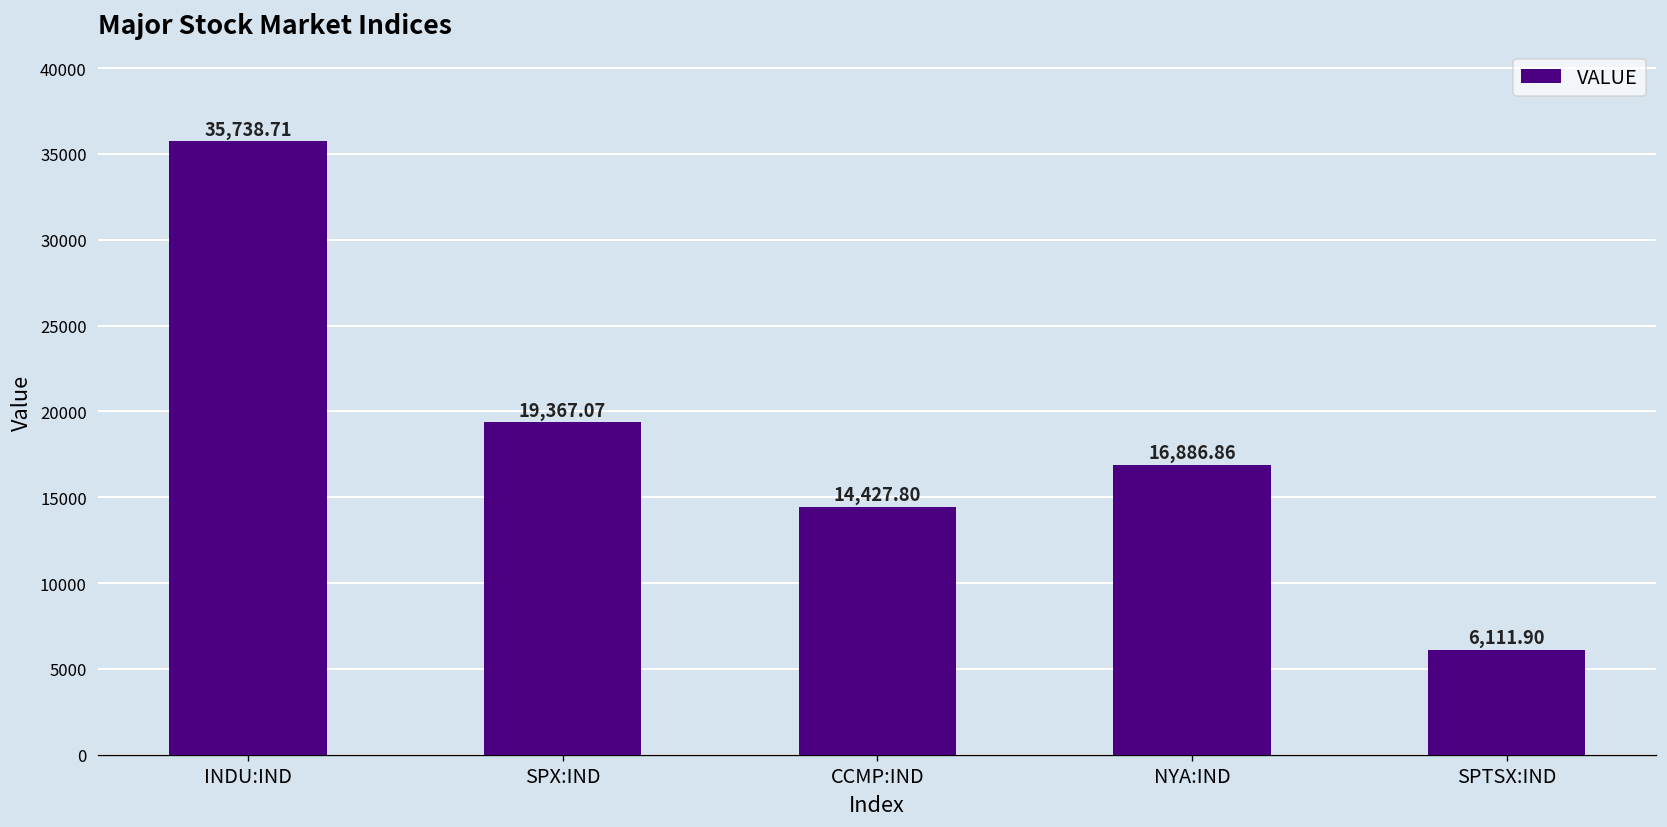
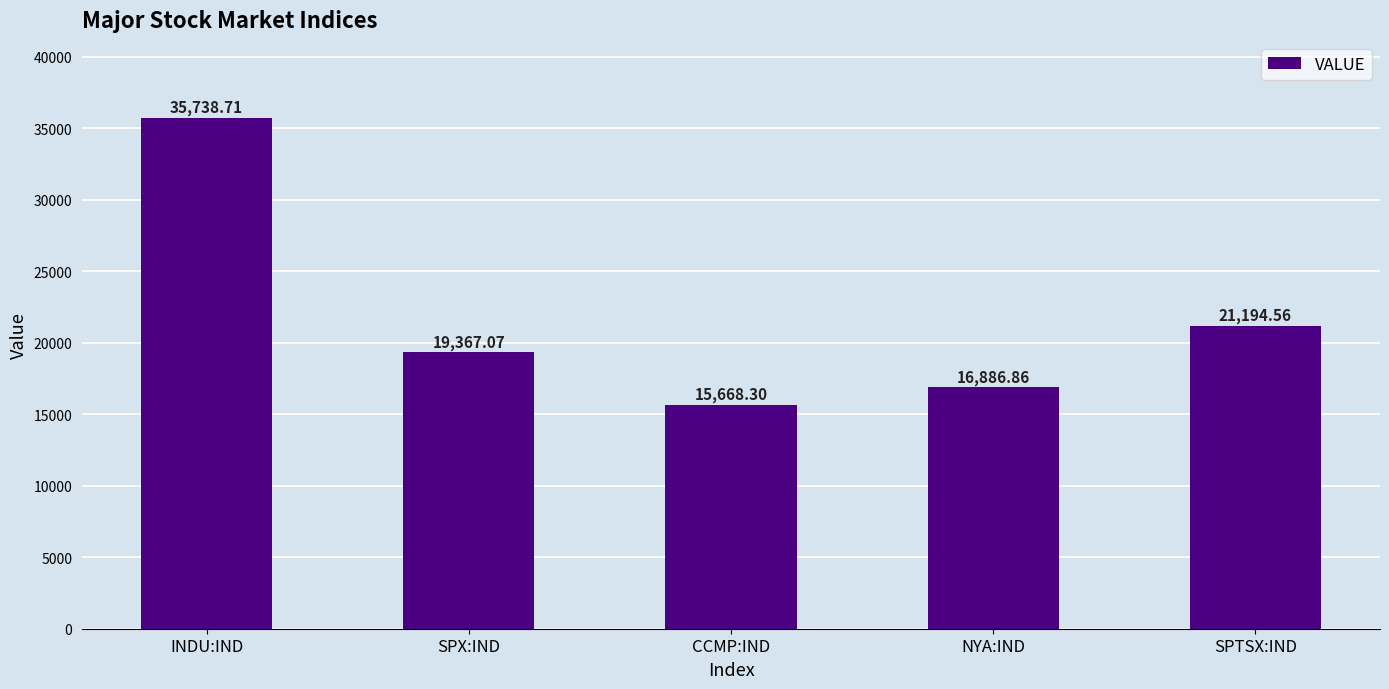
  {
    "INDU:IND": "35,738.71",
    "SPX:IND": "19,367.07",
-   "CCMP:IND": "14,427.80",
+   "CCMP:IND": "15,668.30",
    "NYA:IND": "16,886.86",
-   "SPTSX:IND": "6,111.90"
+   "SPTSX:IND": "21,194.56"
  }
